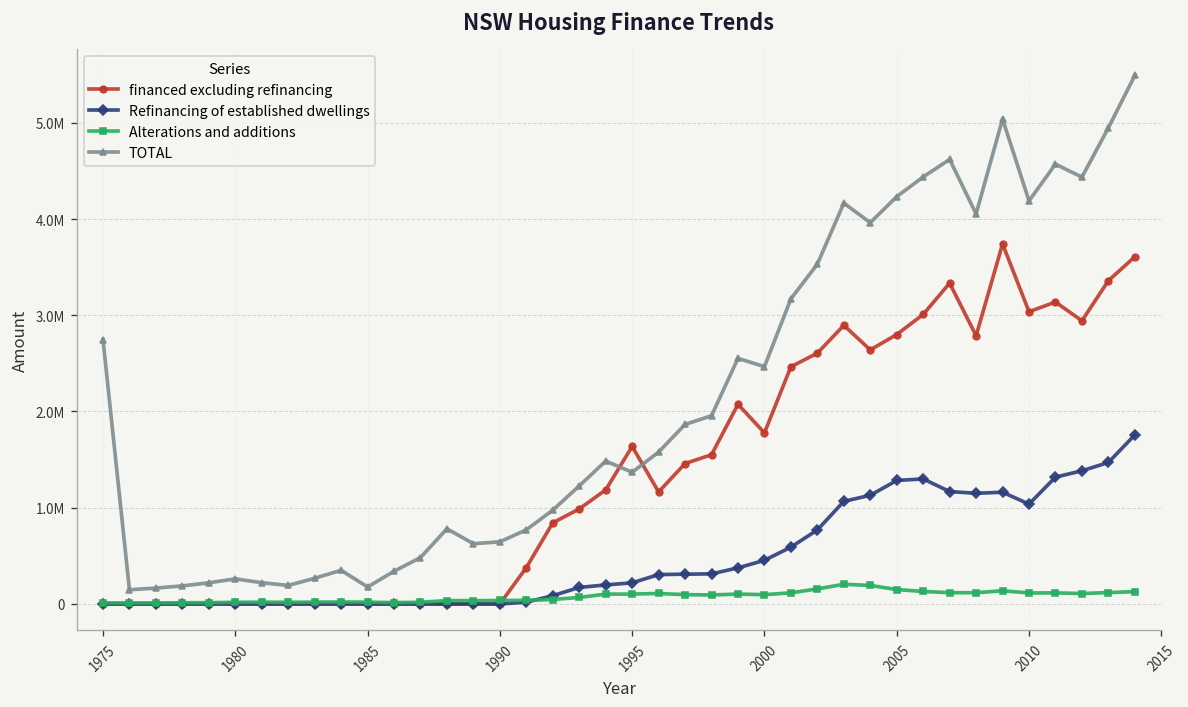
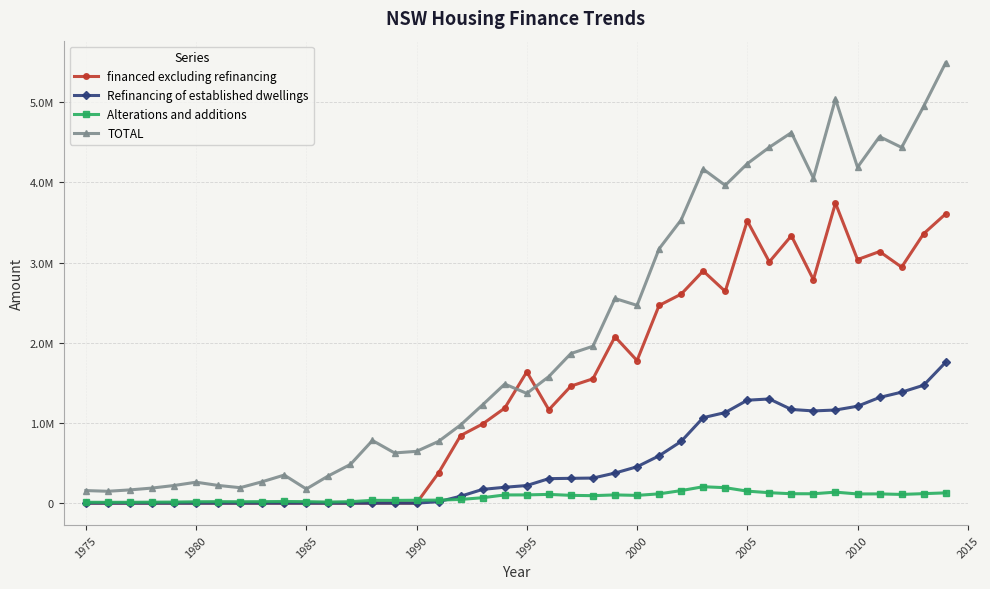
  {
    "financed excluding refinancing": {
      "1995": 1600000,
      "2000": 1800000,
-     "2005": 2800000,
+     "2005": 3500000,
      "2010": 3000000
    },
    "Refinancing of established dwellings": {
      "1995": 200000,
      "2000": 500000,
      "2005": 1300000,
-     "2010": 1000000
+     "2010": 1200000
    },
    "Alterations and additions": {
      "1990": 0,
      "1995": 100000,
      "2000": 100000,
      "2005": 100000,
      "2010": 100000
    },
    "TOTAL": {
-     "1975": 2700000,
+     "1975": 200000,
      "1980": 300000,
      "1985": 200000,
      "1990": 600000,
      "1995": 1400000,
      "2000": 2500000,
      "2005": 4200000,
      "2010": 4200000
    }
  }
